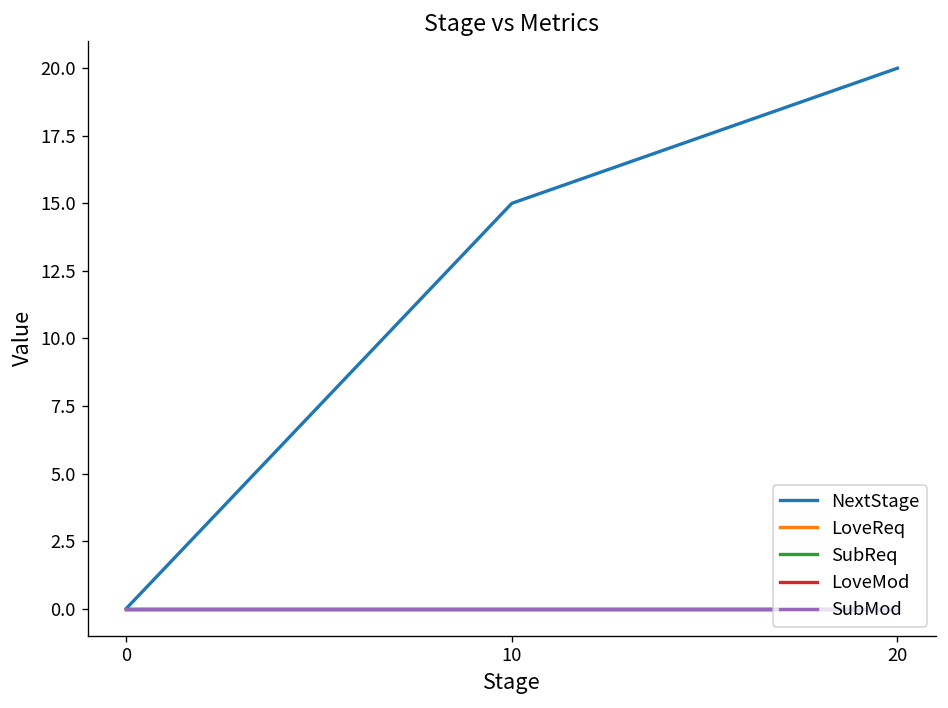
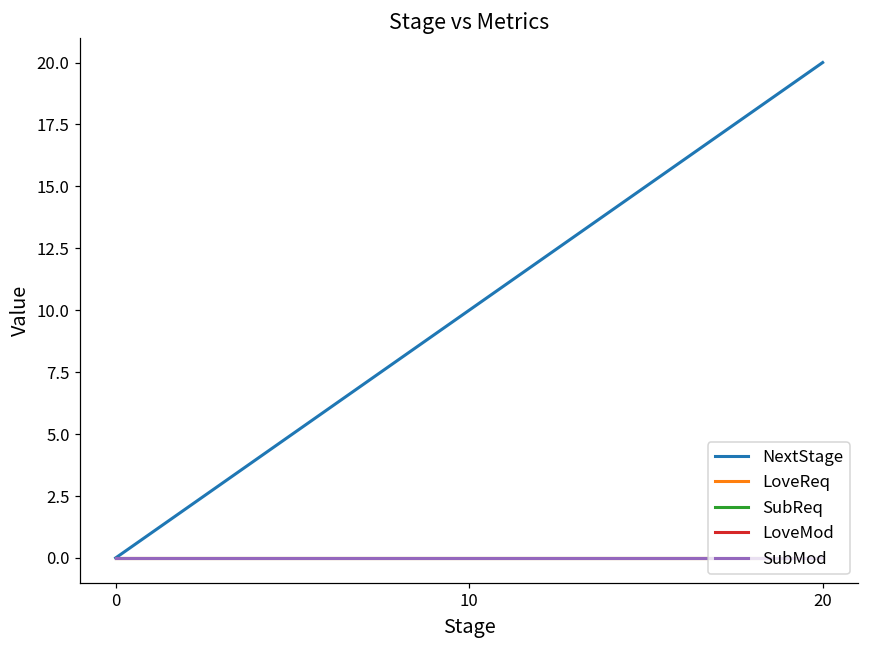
  {
    "NextStage": {
-     "10": 15,
+     "10": 10,
      "20": 20
    },
    "SubMod": {
      "10": 0
    }
  }
